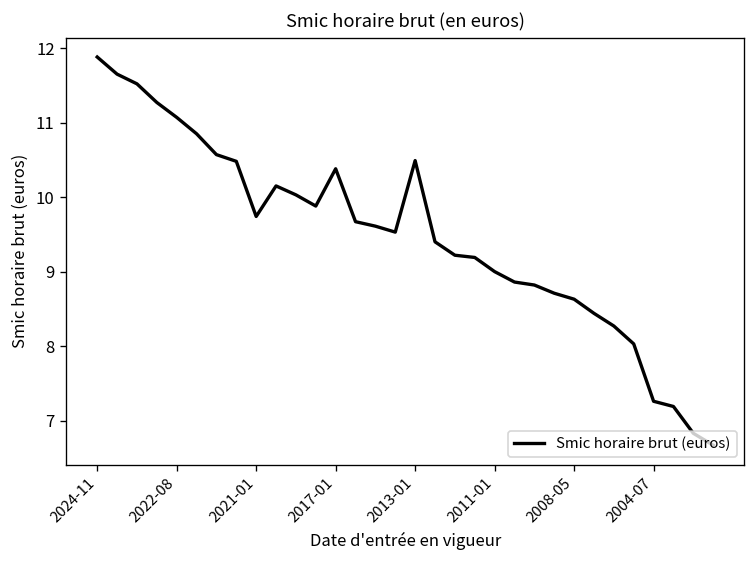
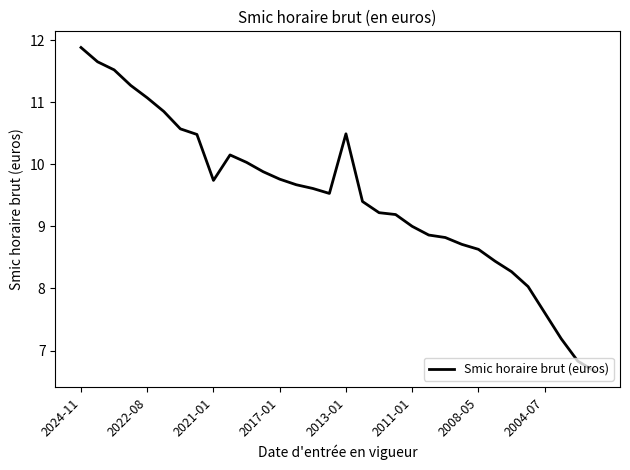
  {
    "2024-11": 11.9,
    "2022-08": 11.1,
    "2021-01": 9.7,
-   "2017-01": 10.4,
+   "2017-01": 9.8,
    "2013-01": 10.5,
    "2011-01": 9.0,
    "2008-05": 8.6,
-   "2004-07": 7.3
+   "2004-07": 7.6
  }
